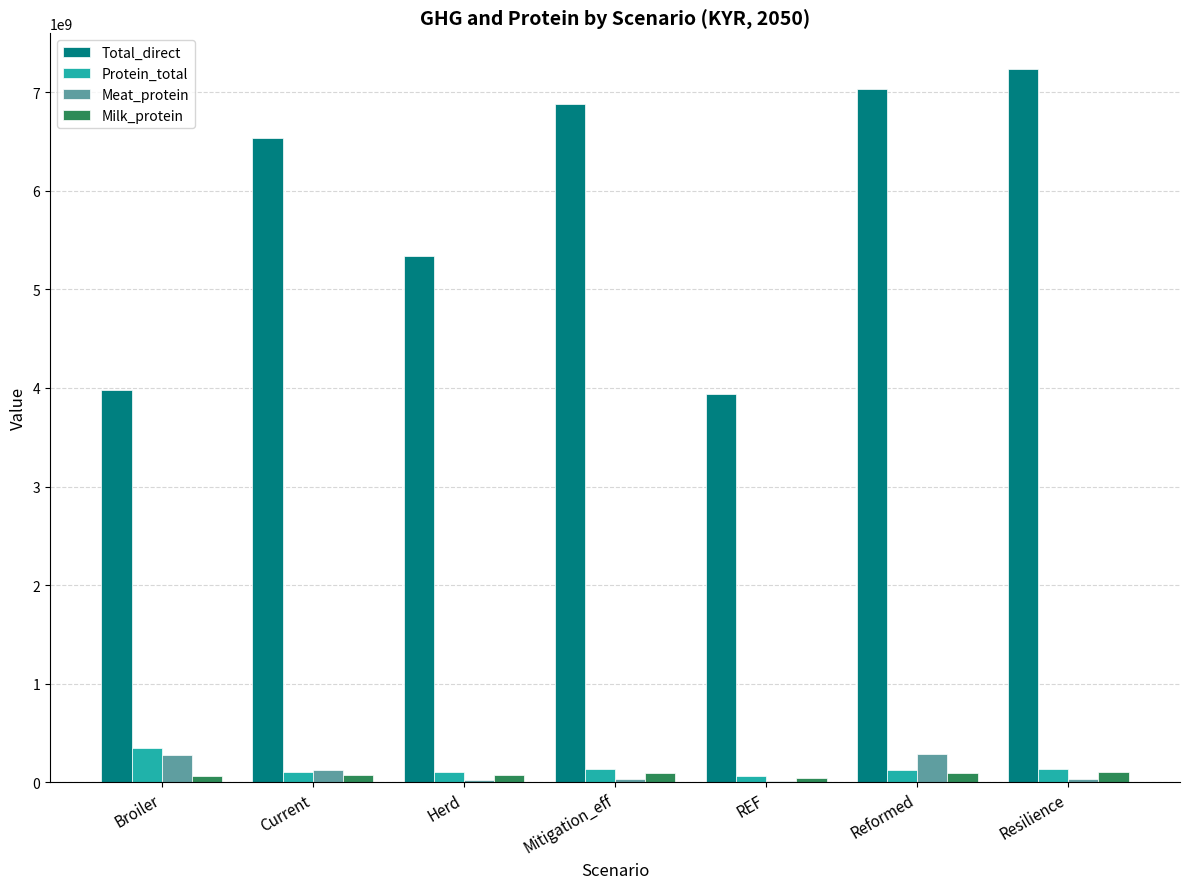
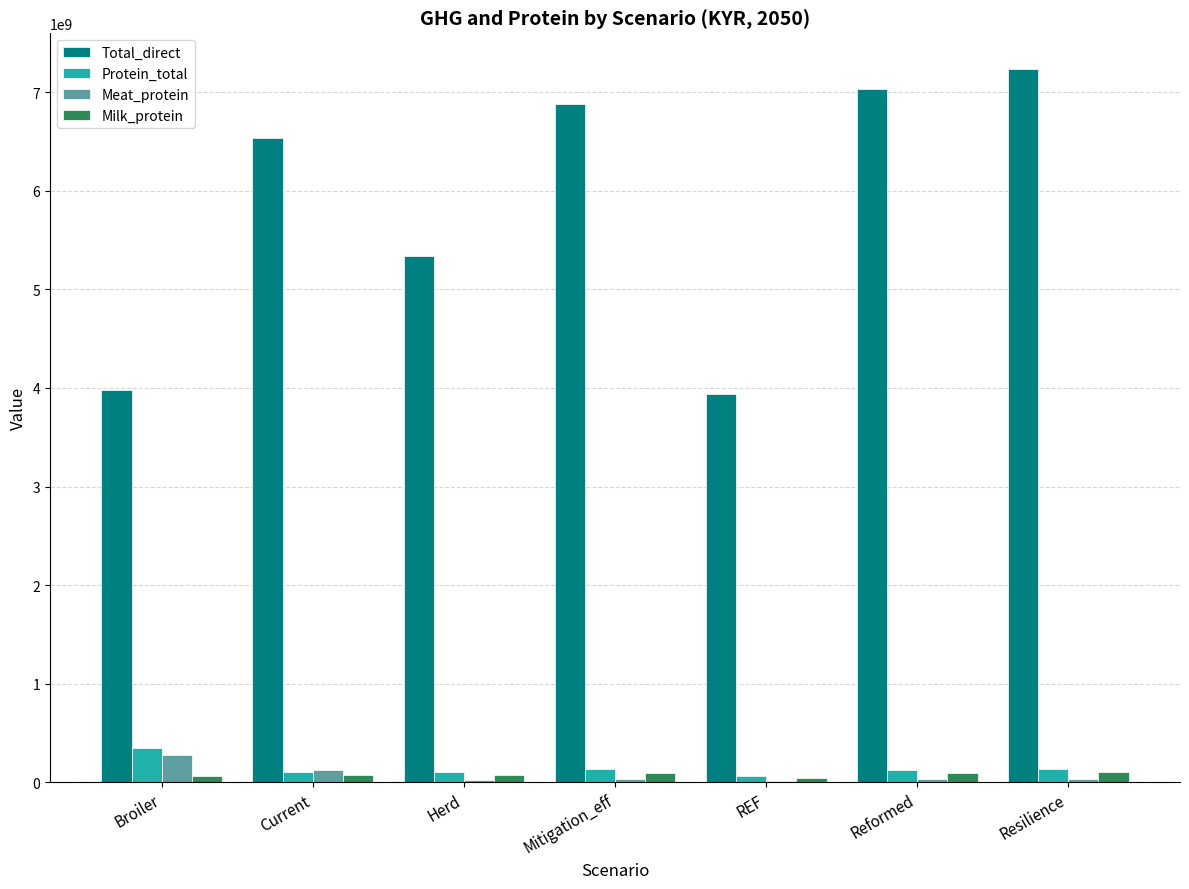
  {
    "Total_direct": {
      "Broiler": 4000000000,
      "Current": 6500000000,
      "Herd": 5300000000,
      "Mitigation_eff": 6900000000,
      "REF": 3900000000,
      "Reformed": 7000000000,
      "Resilience": 7200000000
    },
    "Protein_total": {
      "Broiler": 300000000,
      "Current": 100000000,
      "Herd": 100000000,
      "Mitigation_eff": 100000000,
      "REF": 100000000,
      "Reformed": 100000000,
      "Resilience": 100000000
    },
    "Meat_protein": {
      "Broiler": 300000000,
      "Current": 100000000,
      "Herd": 0,
      "Mitigation_eff": 0,
-     "Reformed": 300000000,
+     "Reformed": 0,
      "Resilience": 0
    },
    "Milk_protein": {
      "Broiler": 100000000,
      "Current": 100000000,
      "Herd": 100000000,
      "Mitigation_eff": 100000000,
      "REF": 0,
      "Reformed": 100000000,
      "Resilience": 100000000
    }
  }
